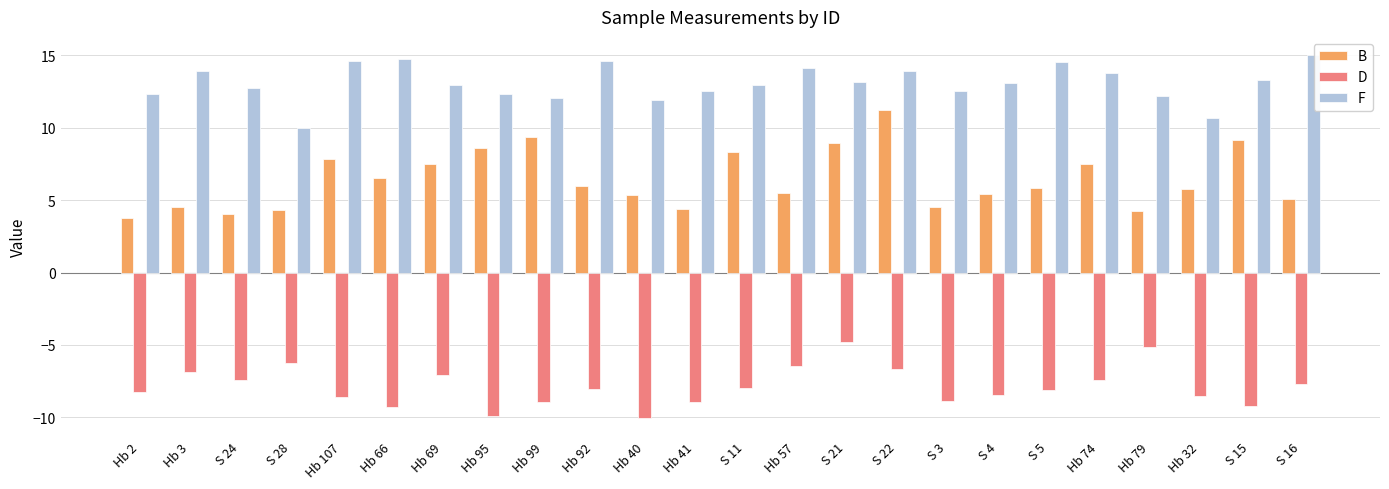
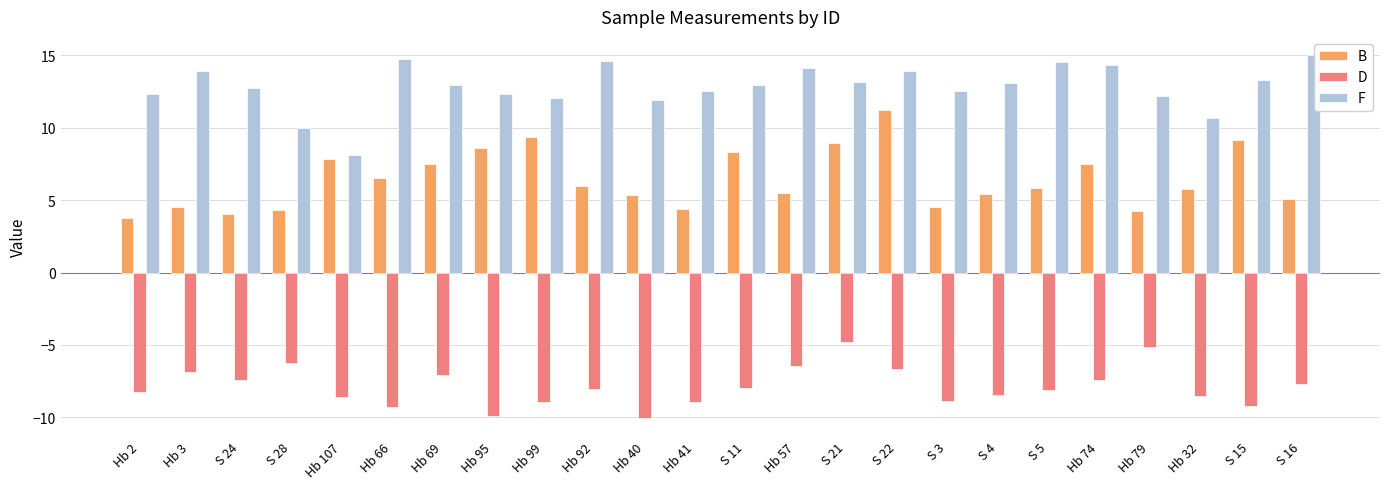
  {
    "F": {
      "Hb 2": 12.3,
      "Hb 3": 14.0,
      "S 24": 12.8,
      "S 28": 10.0,
-     "Hb 107": 14.7,
+     "Hb 107": 8.1,
      "Hb 66": 14.8,
      "Hb 69": 12.9,
      "Hb 95": 12.3,
      "Hb 99": 12.1,
      "Hb 92": 14.6,
      "Hb 40": 11.9,
      "Hb 41": 12.6,
      "S 11": 13.0,
      "Hb 57": 14.1,
      "S 21": 13.2,
      "S 22": 13.9,
      "S 3": 12.5,
      "S 4": 13.1,
      "S 5": 14.6,
-     "Hb 74": 13.8,
+     "Hb 74": 14.4,
      "Hb 79": 12.2,
      "Hb 32": 10.7,
      "S 15": 13.3
    }
  }
